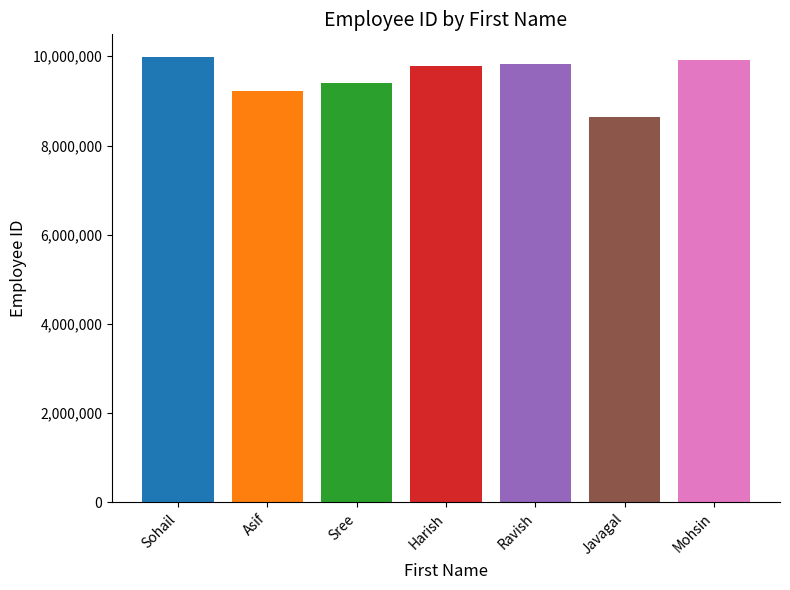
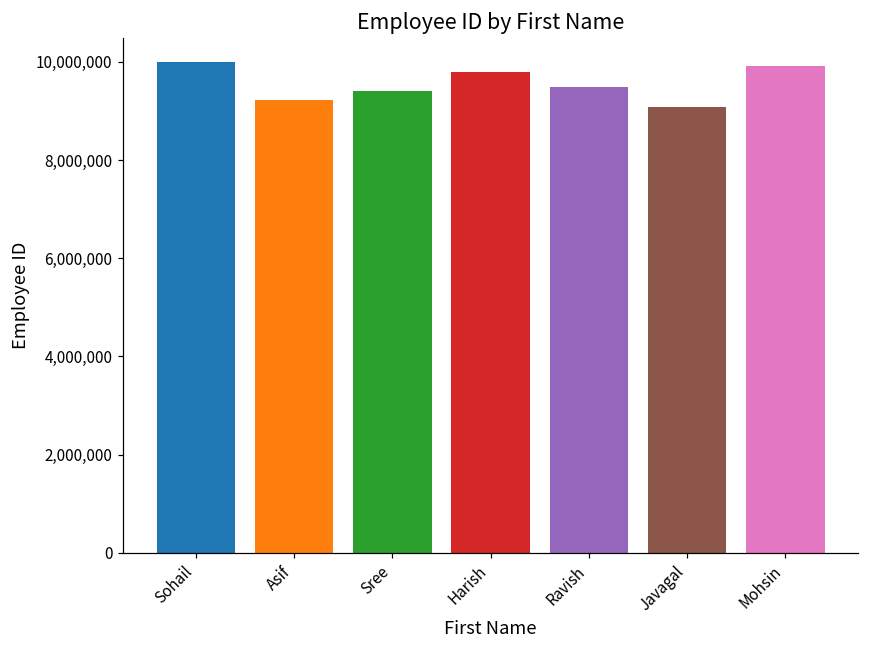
  {
    "Sohail": "10,000,000",
    "Asif": "9,200,000",
    "Sree": "9,400,000",
    "Harish": "9,800,000",
-   "Ravish": "9,800,000",
-   "Javagal": "8,600,000",
+   "Ravish": "9,500,000",
+   "Javagal": "9,100,000",
    "Mohsin": "9,900,000"
  }
